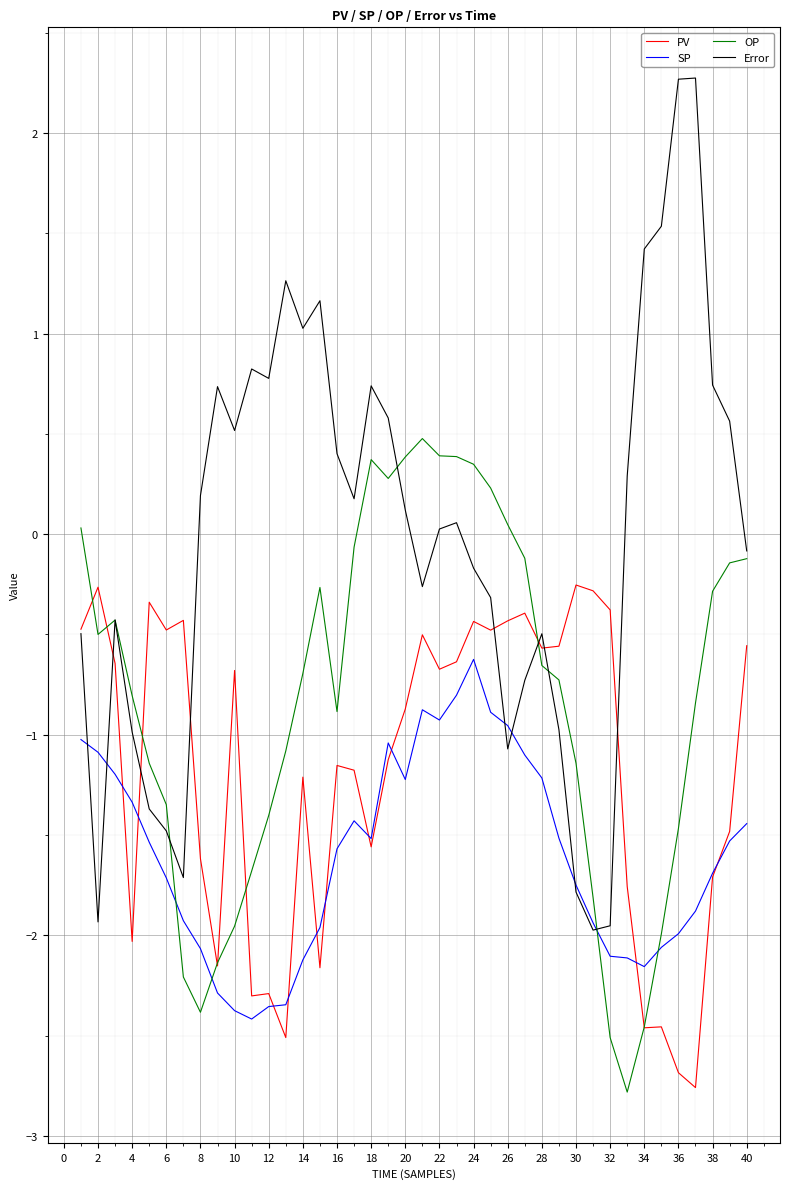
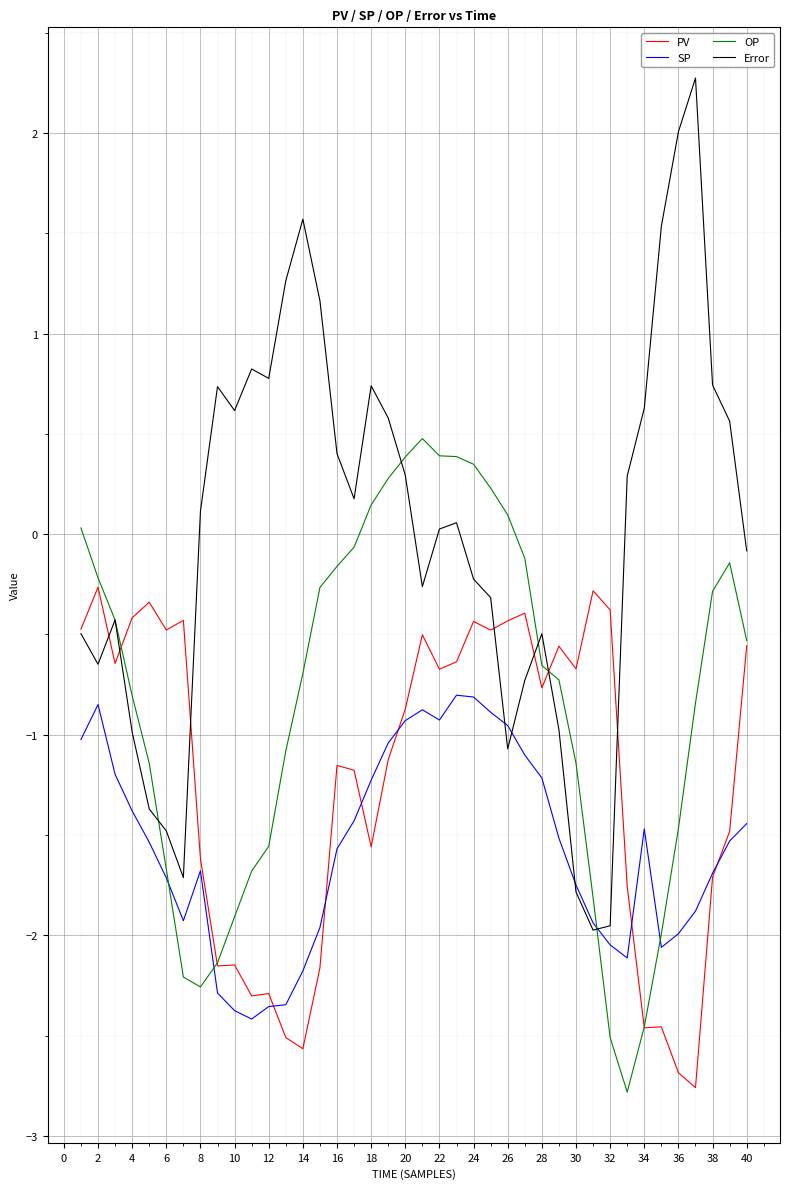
  {
    "PV": {
      "2": -0.26,
-     "4": -2.03,
+     "4": -0.42,
      "6": -0.48,
      "8": -1.62,
-     "10": -0.68,
+     "10": -2.15,
      "12": -2.29,
-     "14": -1.21,
+     "14": -2.57,
      "16": -1.15,
      "18": -1.56,
      "20": -0.87,
      "22": -0.67,
      "24": -0.43,
      "26": -0.43,
-     "28": -0.57,
-     "30": -0.25,
+     "28": -0.77,
+     "30": -0.67,
      "32": -0.38,
      "36": -2.69,
      "38": -1.71,
      "40": -0.56
    },
    "SP": {
-     "2": -1.09,
-     "4": -1.34,
+     "2": -0.85,
+     "4": -1.38,
      "6": -1.71,
-     "8": -2.07,
+     "8": -1.68,
      "10": -2.38,
      "12": -2.36,
-     "14": -2.12,
+     "14": -2.18,
      "16": -1.57,
-     "18": -1.52,
-     "20": -1.22,
+     "18": -1.23,
+     "20": -0.93,
      "22": -0.93,
-     "24": -0.62,
+     "24": -0.81,
      "26": -0.95,
      "28": -1.22,
      "30": -1.75,
-     "32": -2.10,
-     "34": -2.16,
+     "32": -2.05,
+     "34": -1.47,
      "36": -1.99,
      "38": -1.69,
      "40": -1.44
    },
    "OP": {
-     "2": -0.50,
+     "2": -0.22,
      "4": -0.81,
-     "6": -1.35,
-     "8": -2.38,
-     "10": -1.95,
-     "12": -1.40,
+     "6": -1.67,
+     "8": -2.26,
+     "10": -1.91,
+     "12": -1.56,
      "14": -0.69,
-     "16": -0.88,
-     "18": 0.37,
+     "16": -0.16,
+     "18": 0.15,
      "20": 0.39,
      "22": 0.39,
      "24": 0.35,
-     "26": 0.05,
+     "26": 0.10,
      "28": -0.65,
      "30": -1.14,
      "32": -2.51,
      "36": -1.47,
      "38": -0.28,
-     "40": -0.12
+     "40": -0.53
    },
    "Error": {
-     "2": -1.93,
+     "2": -0.65,
      "4": -0.99,
      "6": -1.48,
-     "8": 0.19,
-     "10": 0.52,
+     "8": 0.11,
+     "10": 0.62,
      "12": 0.78,
-     "14": 1.03,
+     "14": 1.57,
      "16": 0.40,
      "18": 0.74,
-     "20": 0.12,
+     "20": 0.29,
      "22": 0.03,
-     "24": -0.17,
+     "24": -0.22,
      "26": -1.07,
      "28": -0.50,
      "30": -1.78,
      "32": -1.95,
-     "34": 1.42,
-     "36": 2.27,
+     "34": 0.63,
+     "36": 2.01,
      "38": 0.74,
      "40": -0.08
    }
  }
